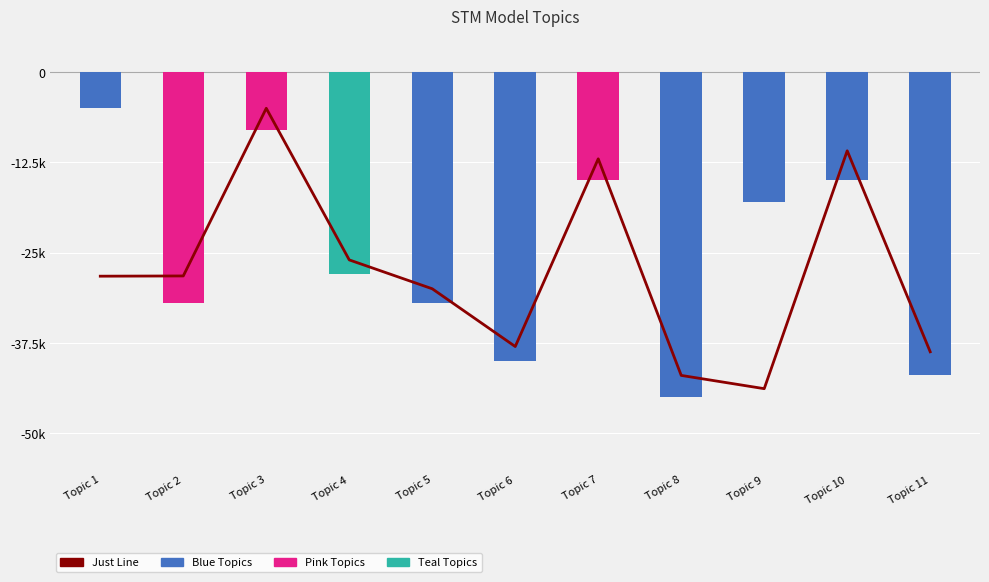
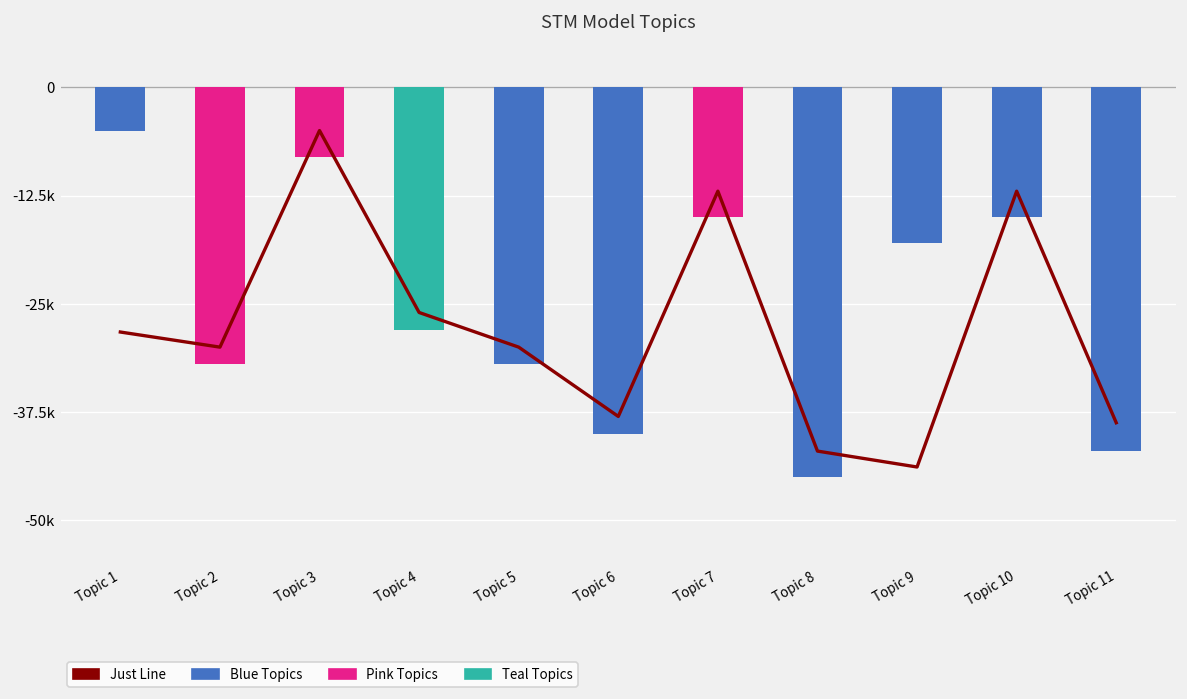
  {
    "Just Line": {
      "Topic 1": -28000,
-     "Topic 2": -28000,
+     "Topic 2": -30000,
      "Topic 3": -5000,
      "Topic 4": -26000,
      "Topic 5": -30000,
      "Topic 6": -38000,
      "Topic 7": -12000,
      "Topic 8": -42000,
      "Topic 9": -44000,
-     "Topic 10": -11000,
+     "Topic 10": -12000,
      "Topic 11": -39000
    }
  }
